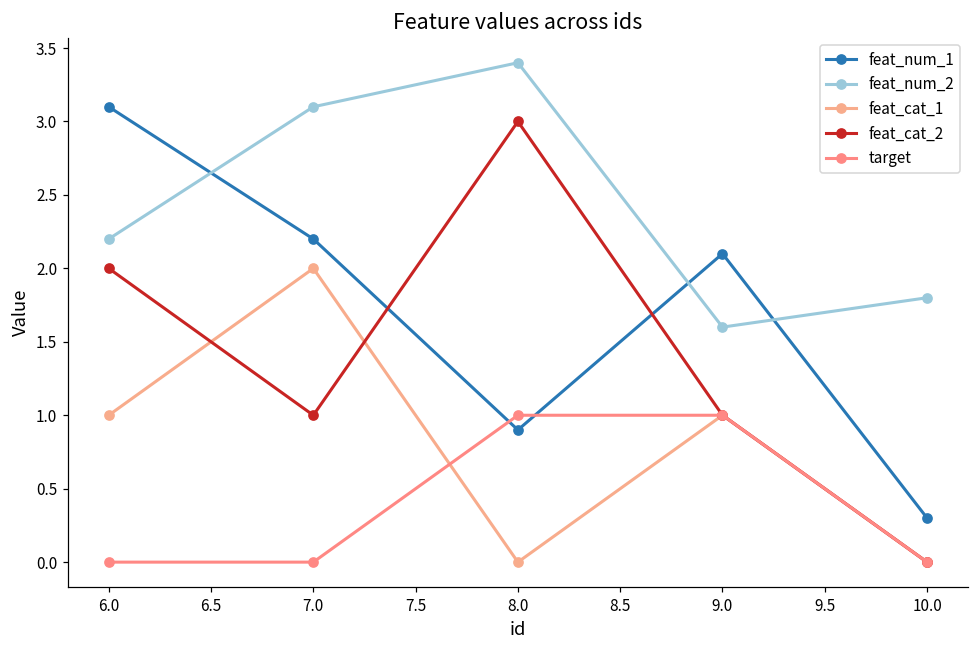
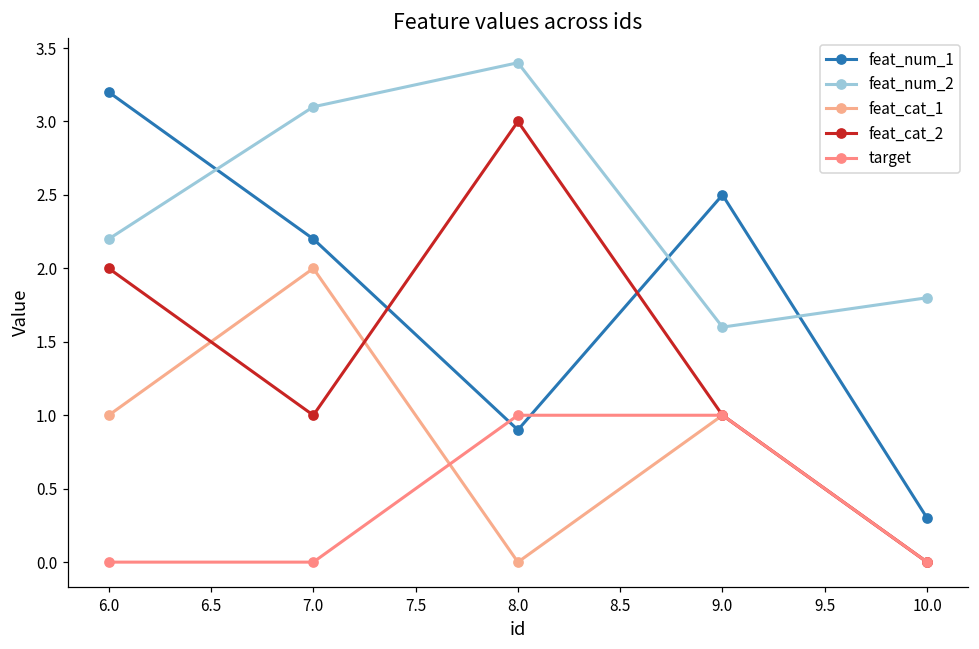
  {
    "feat_num_1": {
-     "6.0": 3.1,
+     "6.0": 3.2,
      "7.0": 2.2,
      "8.0": 0.9,
-     "9.0": 2.1,
+     "9.0": 2.5,
      "10.0": 0.3
    },
    "feat_num_2": {
      "6.0": 2.2,
      "7.0": 3.1,
      "8.0": 3.4,
      "9.0": 1.6,
      "10.0": 1.8
    },
    "feat_cat_2": {
      "6.0": 2.0,
      "7.0": 1.0,
      "8.0": 3.0
    }
  }
